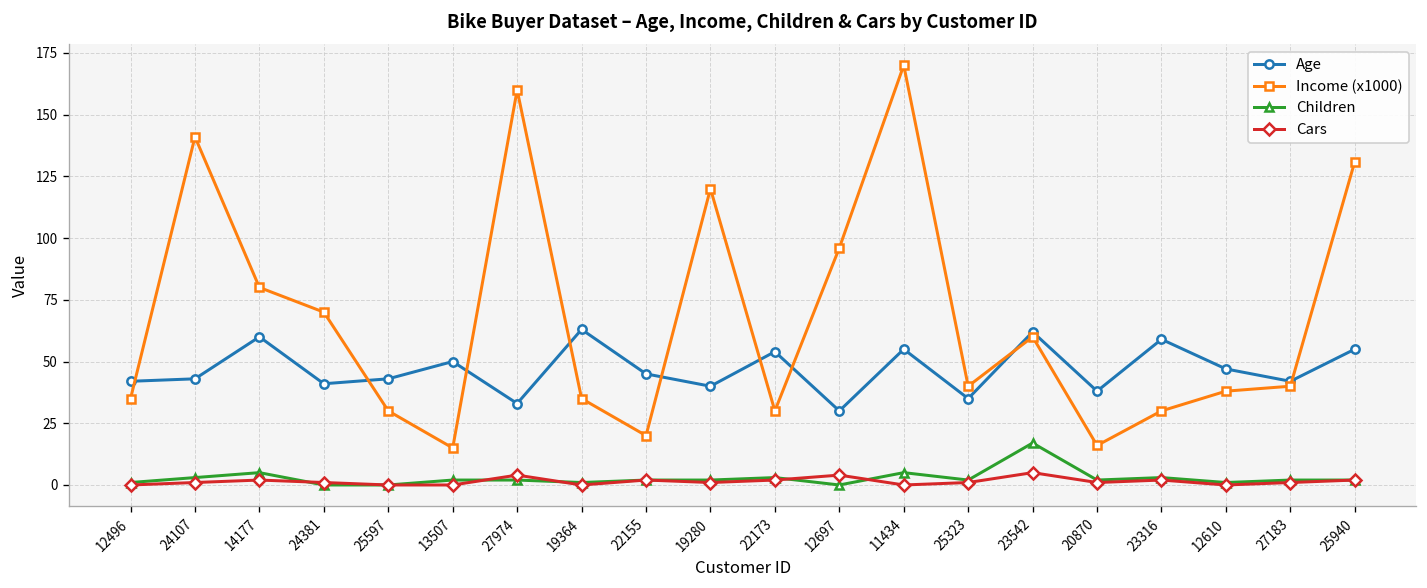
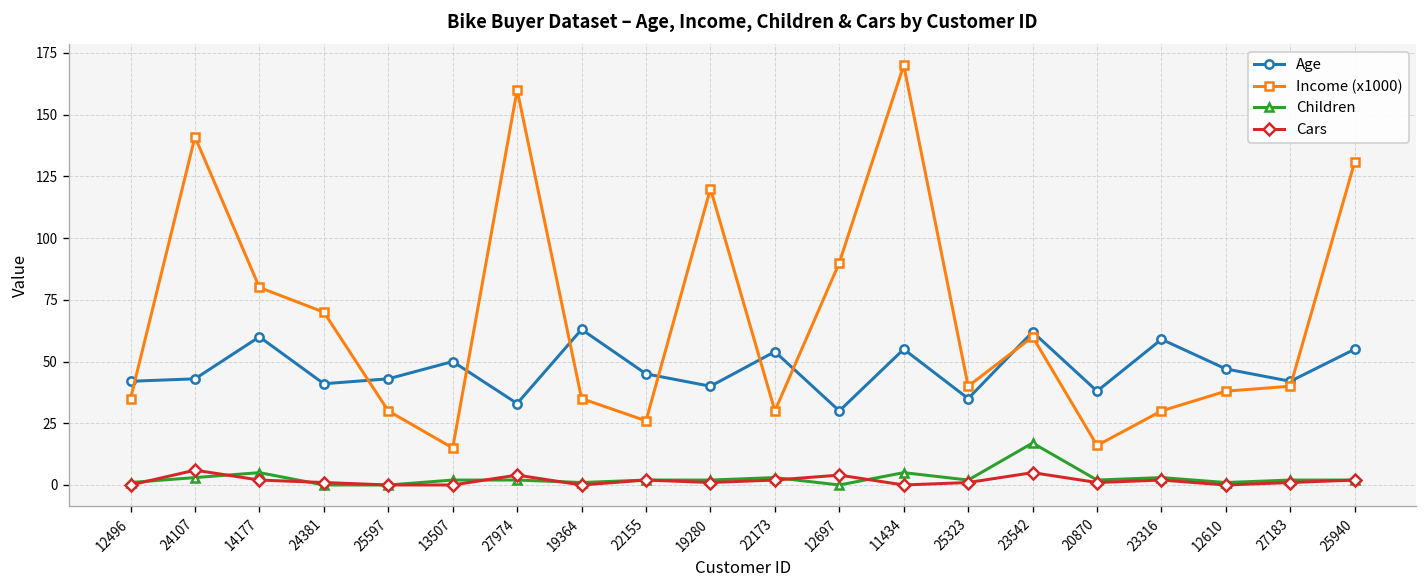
  {
    "Age": {
      "12496": 42,
      "24107": 43,
      "14177": 60,
      "24381": 41,
      "25597": 43,
      "13507": 50,
      "27974": 33,
      "19364": 63,
      "22155": 45,
      "19280": 40,
      "22173": 54,
      "12697": 30,
      "11434": 55,
      "25323": 35,
      "23542": 62,
      "20870": 38,
      "23316": 59,
      "12610": 47,
      "27183": 42,
      "25940": 55
    },
    "Income (x1000)": {
      "12496": 35,
      "24107": 141,
      "14177": 80,
      "24381": 70,
      "25597": 30,
      "13507": 15,
      "27974": 160,
      "19364": 35,
-     "22155": 20,
+     "22155": 26,
      "19280": 120,
      "22173": 30,
-     "12697": 96,
+     "12697": 90,
      "11434": 170,
      "25323": 40,
      "23542": 60,
      "20870": 16,
      "23316": 30,
      "12610": 38,
      "27183": 40,
      "25940": 131
    },
    "Children": {
      "24107": 3,
      "14177": 5,
      "13507": 2,
      "27974": 2,
      "12697": 0,
      "11434": 5,
      "23542": 17
    },
    "Cars": {
-     "24107": 1,
+     "24107": 6,
      "14177": 2,
      "13507": 0,
      "27974": 4,
      "12697": 4,
      "11434": 0,
      "23542": 5
    }
  }
